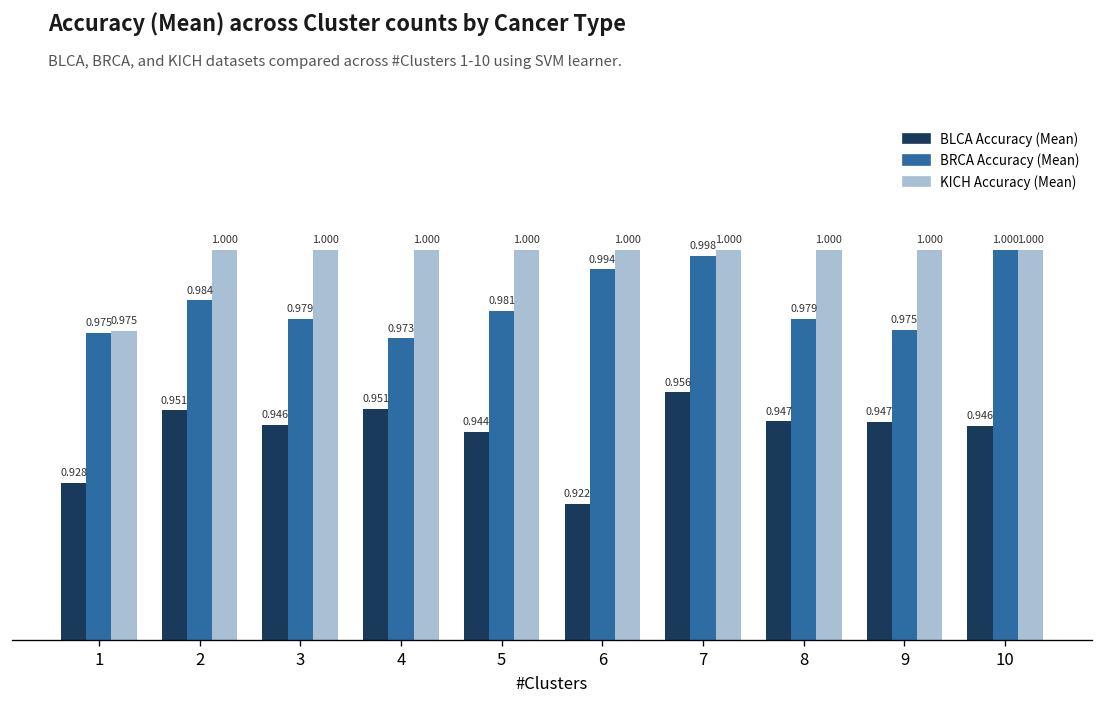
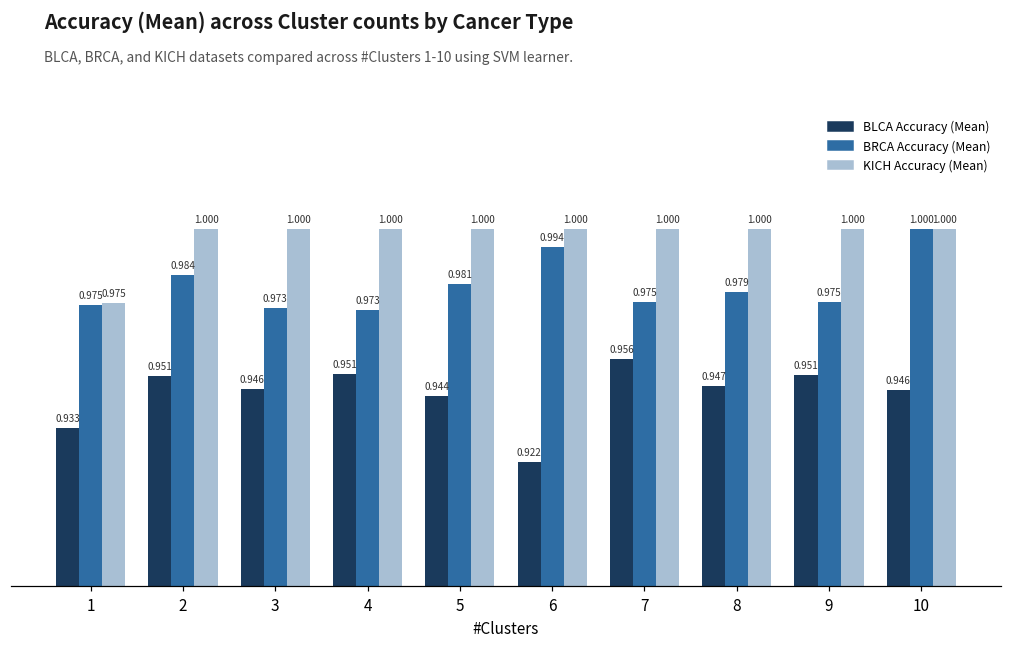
  {
    "BLCA Accuracy (Mean)": {
-     "1": 0.928,
+     "1": 0.933,
      "2": 0.951,
      "3": 0.946,
      "4": 0.951,
      "5": 0.944,
      "6": 0.922,
      "7": 0.956,
      "8": 0.947,
-     "9": 0.947,
+     "9": 0.951,
      "10": 0.946
    },
    "BRCA Accuracy (Mean)": {
      "1": 0.975,
      "2": 0.984,
-     "3": 0.979,
+     "3": 0.973,
      "4": 0.973,
      "5": 0.981,
      "6": 0.994,
-     "7": 0.998,
+     "7": 0.975,
      "8": 0.979,
      "9": 0.975,
      "10": 1.000
    },
    "KICH Accuracy (Mean)": {
      "1": 0.975,
      "2": 1.000,
      "3": 1.000,
      "4": 1.000,
      "5": 1.000,
      "6": 1.000,
      "7": 1.000,
      "8": 1.000,
      "9": 1.000,
      "10": 1.000
    }
  }
